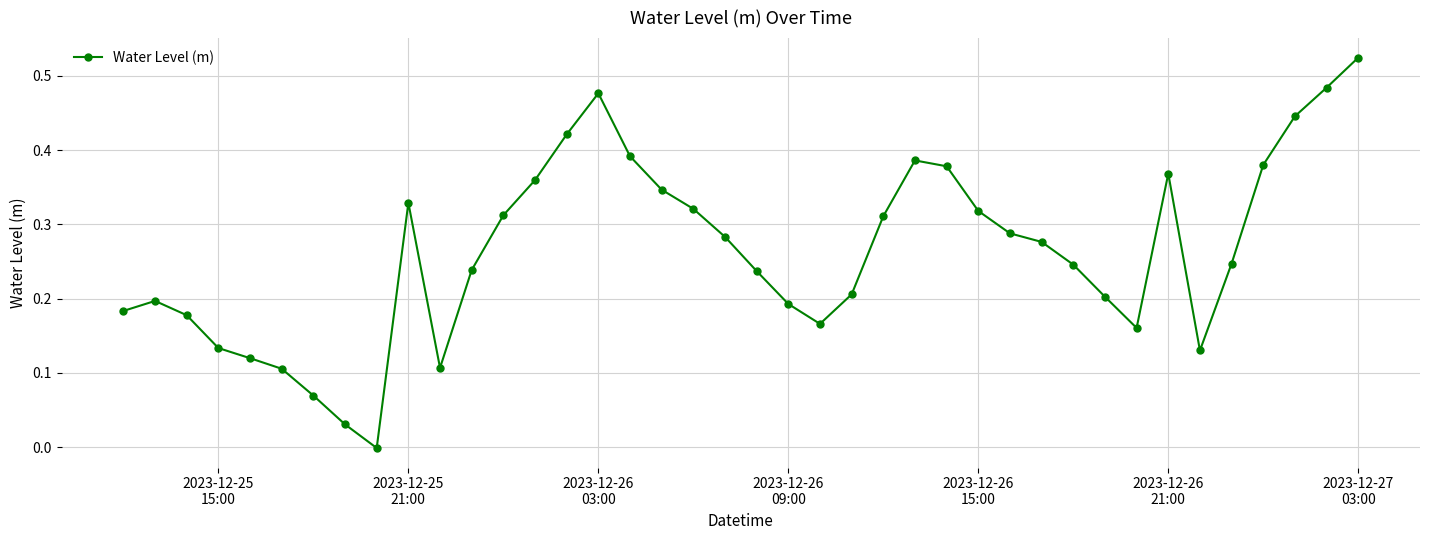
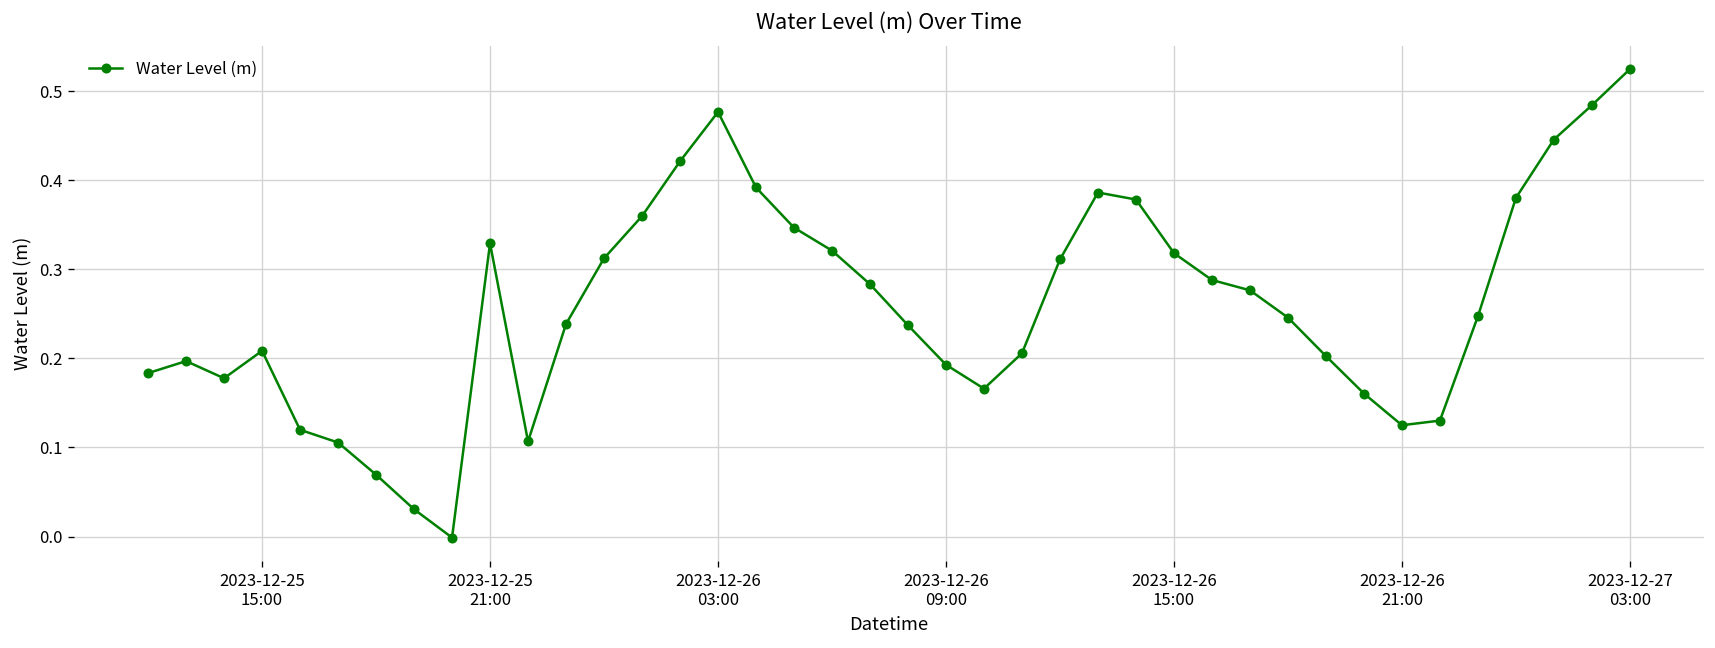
  {
-   "2023-12-25 15:00": 0.13,
+   "2023-12-25 15:00": 0.21,
    "2023-12-25 21:00": 0.33,
    "2023-12-26 03:00": 0.48,
    "2023-12-26 09:00": 0.19,
    "2023-12-26 15:00": 0.32,
-   "2023-12-26 21:00": 0.37,
+   "2023-12-26 21:00": 0.12,
    "2023-12-27 03:00": 0.52
  }
